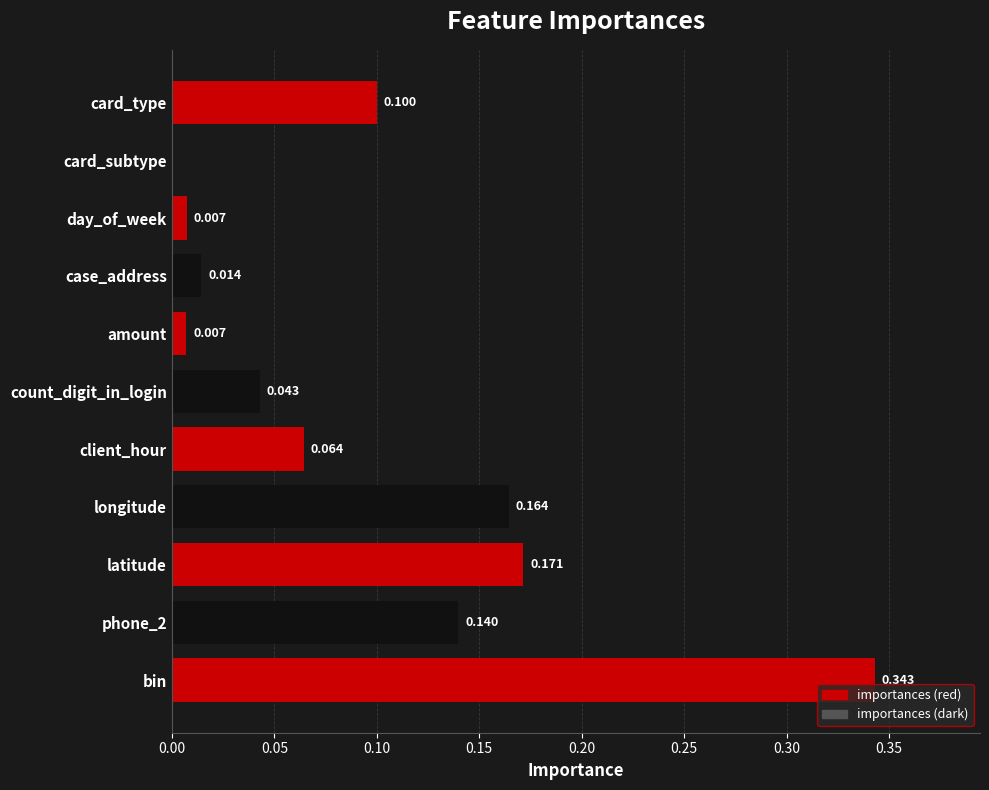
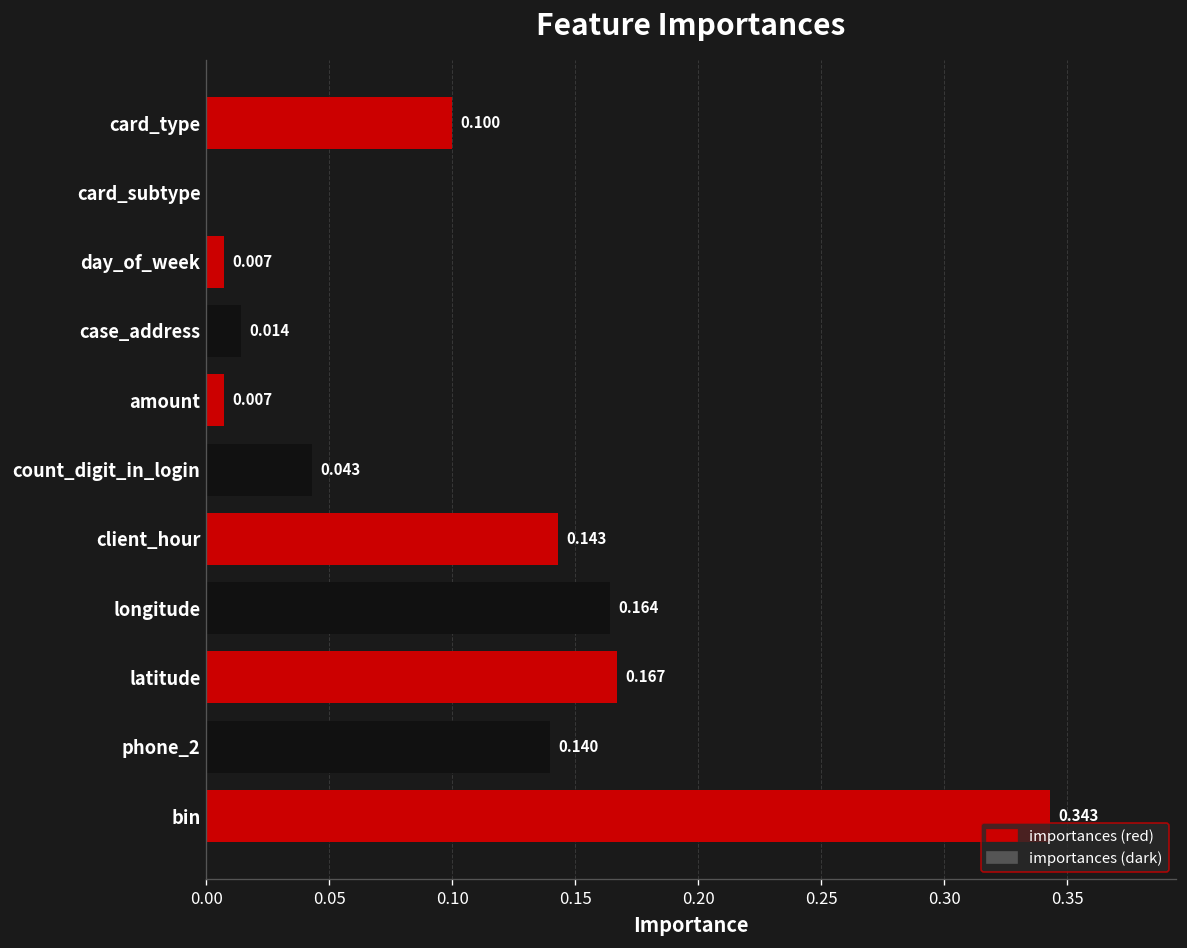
  {
    "card_type": 0.100,
    "day_of_week": 0.007,
    "case_address": 0.014,
    "amount": 0.007,
    "count_digit_in_login": 0.043,
-   "client_hour": 0.064,
+   "client_hour": 0.143,
    "longitude": 0.164,
-   "latitude": 0.171,
+   "latitude": 0.167,
    "phone_2": 0.140
  }
